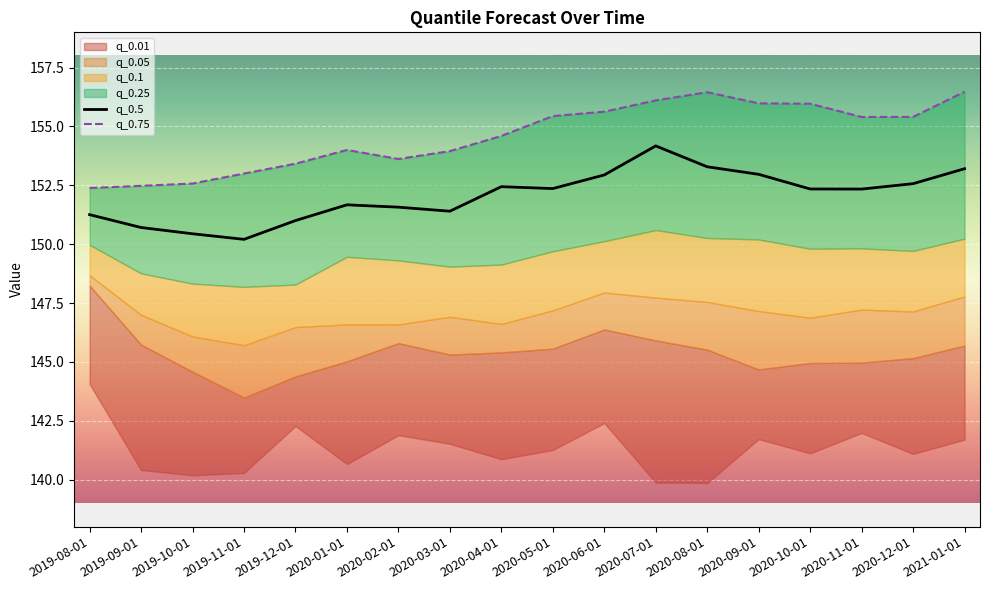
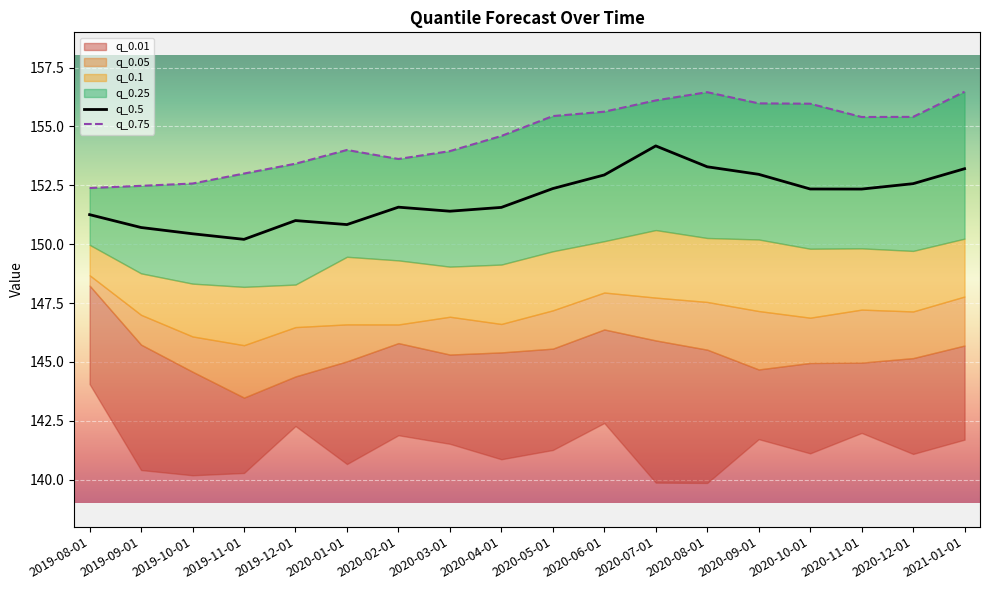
  {
    "q_0.5": {
      "2019-08-01": 151.3,
      "2019-09-01": 150.7,
      "2019-10-01": 150.4,
      "2019-11-01": 150.2,
      "2019-12-01": 151.0,
-     "2020-01-01": 151.7,
+     "2020-01-01": 150.8,
      "2020-02-01": 151.6,
      "2020-03-01": 151.4,
-     "2020-04-01": 152.4,
+     "2020-04-01": 151.6,
      "2020-05-01": 152.4,
      "2020-06-01": 152.9,
      "2020-07-01": 154.2,
      "2020-08-01": 153.3,
      "2020-09-01": 153.0,
      "2020-10-01": 152.3,
      "2020-11-01": 152.3,
      "2020-12-01": 152.6,
      "2021-01-01": 153.2
    },
    "q_0.25": {
      "2019-08-01": 152.4,
      "2019-09-01": 152.5,
      "2019-10-01": 152.6,
      "2019-11-01": 153.0,
      "2019-12-01": 153.4,
      "2020-01-01": 154.0,
      "2020-02-01": 153.6,
      "2020-03-01": 154.0,
      "2020-04-01": 154.6,
      "2020-05-01": 155.4,
      "2020-06-01": 155.6,
      "2020-07-01": 156.1,
      "2020-08-01": 156.5,
      "2020-09-01": 156.0,
      "2020-10-01": 156.0,
      "2020-11-01": 155.4,
      "2020-12-01": 155.4,
      "2021-01-01": 156.5
    }
  }
